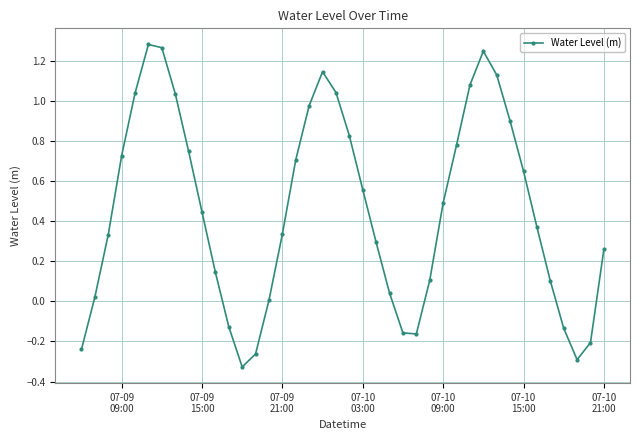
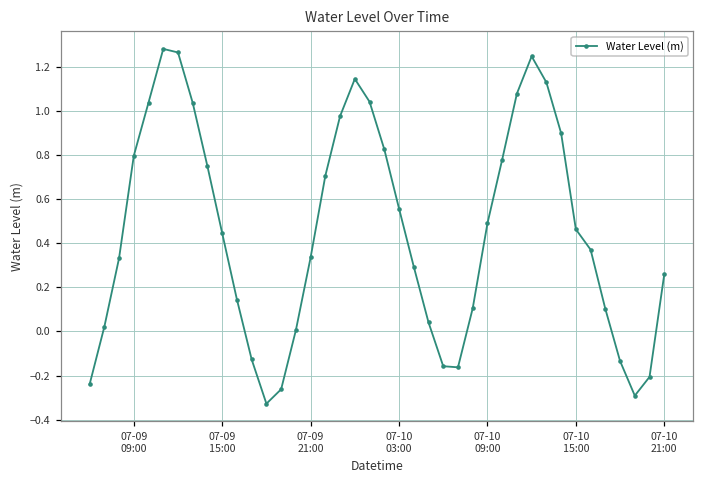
  {
-   "07-09 09:00": 0.73,
+   "07-09 09:00": 0.80,
    "07-09 15:00": 0.44,
    "07-09 21:00": 0.34,
    "07-10 03:00": 0.56,
    "07-10 09:00": 0.49,
-   "07-10 15:00": 0.65,
+   "07-10 15:00": 0.46,
    "07-10 21:00": 0.26
  }
